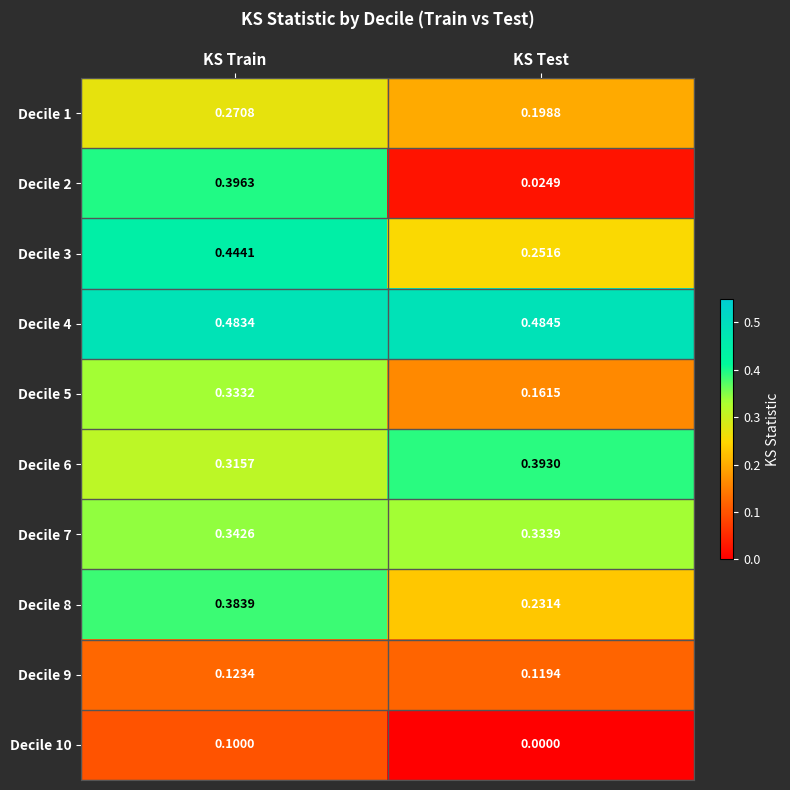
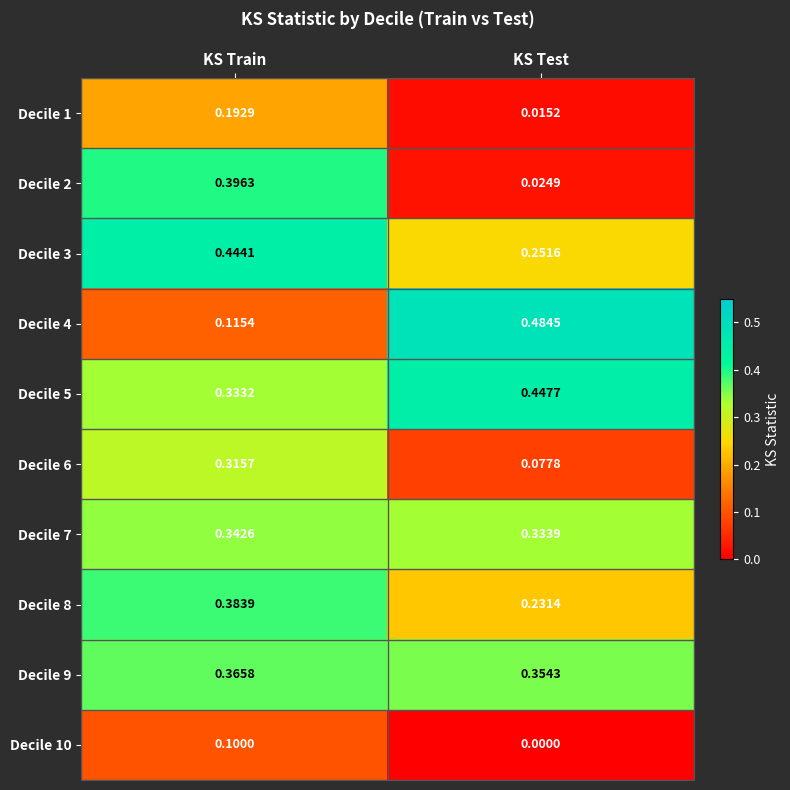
  {
    "Decile 1": {
-     "KS Train": 0.2708,
-     "KS Test": 0.1988
+     "KS Train": 0.1929,
+     "KS Test": 0.0152
    },
    "Decile 2": {
      "KS Train": 0.3963,
      "KS Test": 0.0249
    },
    "Decile 3": {
      "KS Train": 0.4441,
      "KS Test": 0.2516
    },
    "Decile 4": {
-     "KS Train": 0.4834,
+     "KS Train": 0.1154,
      "KS Test": 0.4845
    },
    "Decile 5": {
      "KS Train": 0.3332,
-     "KS Test": 0.1615
+     "KS Test": 0.4477
    },
    "Decile 6": {
      "KS Train": 0.3157,
-     "KS Test": 0.3930
+     "KS Test": 0.0778
    },
    "Decile 7": {
      "KS Train": 0.3426,
      "KS Test": 0.3339
    },
    "Decile 8": {
      "KS Train": 0.3839,
      "KS Test": 0.2314
    },
    "Decile 9": {
-     "KS Train": 0.1234,
-     "KS Test": 0.1194
+     "KS Train": 0.3658,
+     "KS Test": 0.3543
    },
    "Decile 10": {
      "KS Train": 0.1000,
      "KS Test": 0.0000
    }
  }
